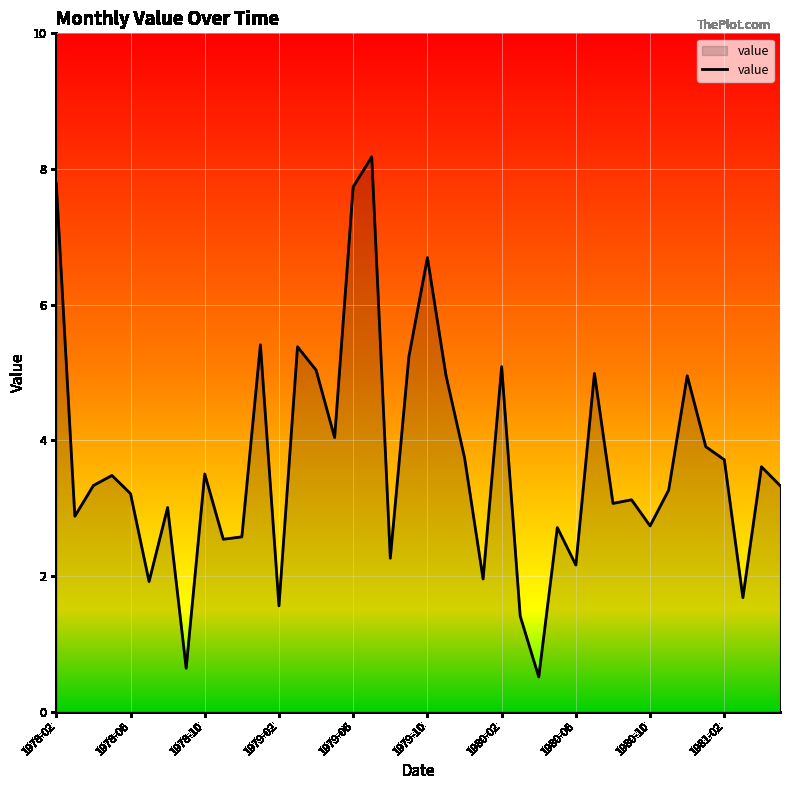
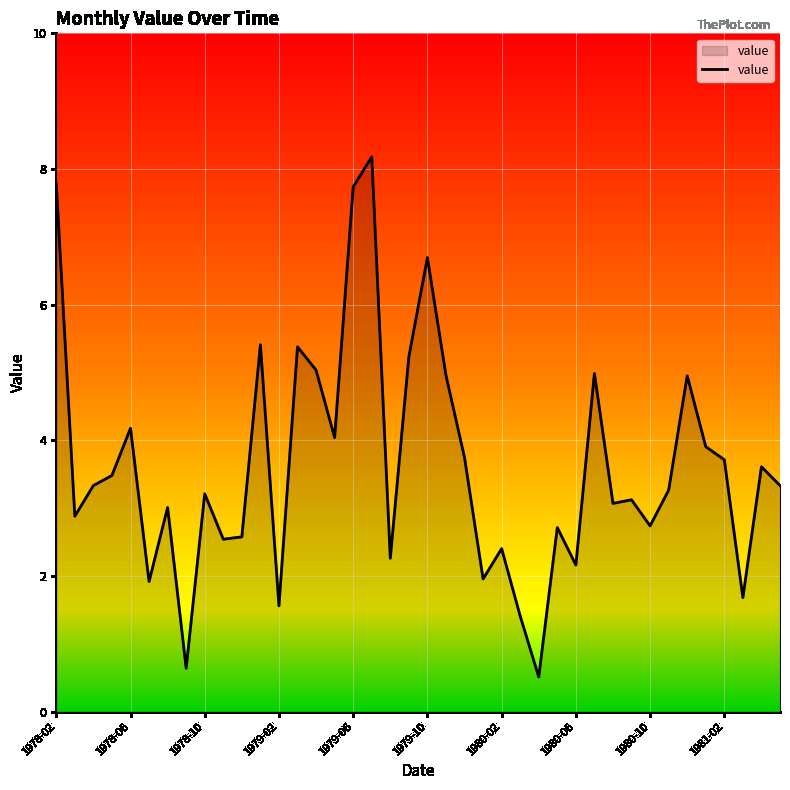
  {
    "1978-02": 7.8,
-   "1978-06": 3.2,
-   "1978-10": 3.5,
+   "1978-06": 4.2,
+   "1978-10": 3.2,
    "1979-02": 1.6,
    "1979-06": 7.7,
    "1979-10": 6.7,
-   "1980-02": 5.1,
+   "1980-02": 2.4,
    "1980-06": 2.2,
    "1980-10": 2.7,
    "1981-02": 3.7
  }
